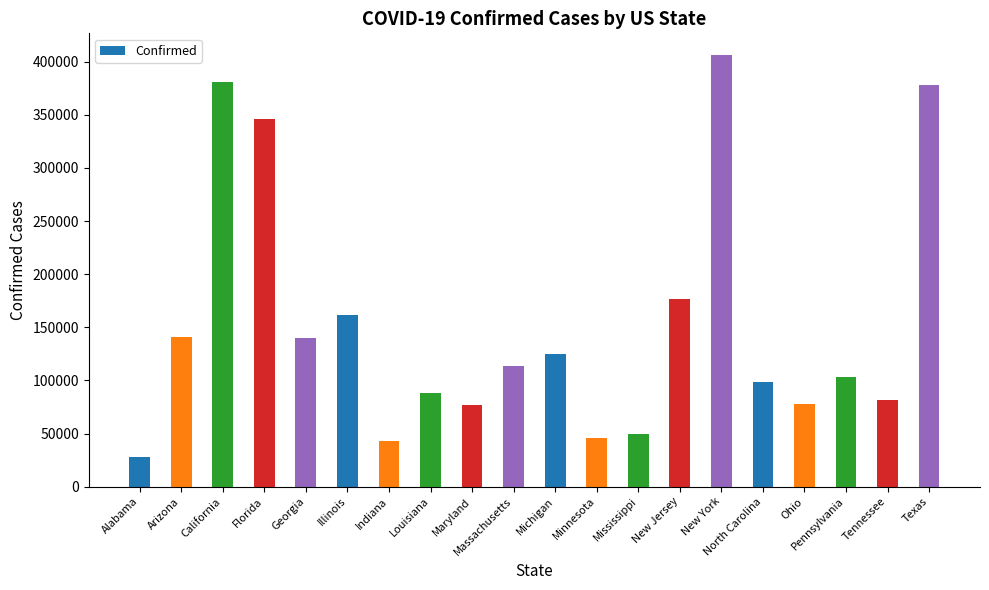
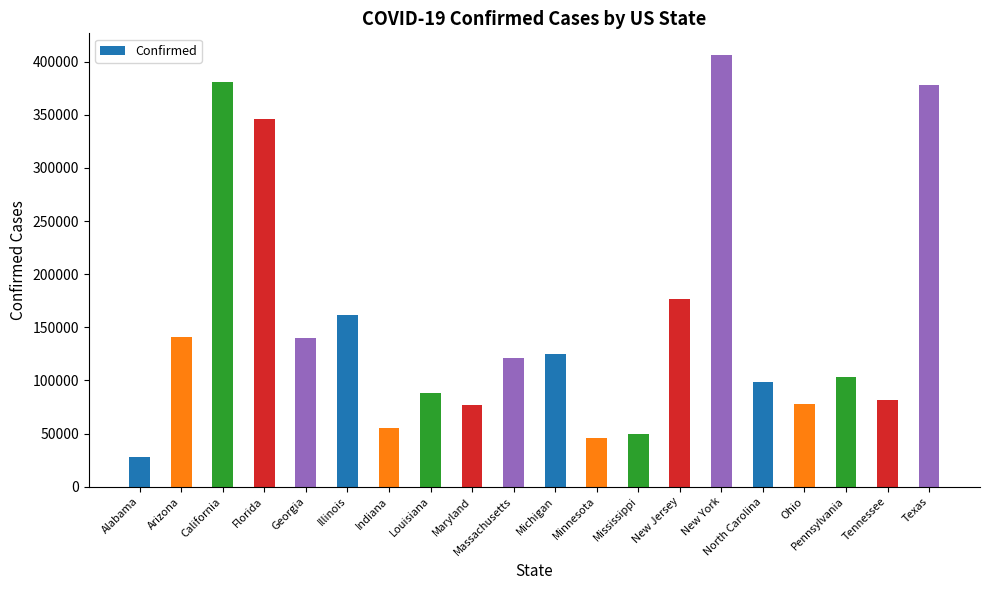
  {
    "Alabama": 28000,
    "Arizona": 141000,
    "California": 381000,
    "Florida": 346000,
    "Georgia": 140000,
    "Illinois": 162000,
-   "Indiana": 43000,
+   "Indiana": 56000,
    "Louisiana": 89000,
    "Maryland": 77000,
-   "Massachusetts": 113000,
+   "Massachusetts": 121000,
    "Michigan": 125000,
    "Minnesota": 45000,
    "Mississippi": 50000,
    "New Jersey": 177000,
    "New York": 406000,
    "North Carolina": 98000,
    "Ohio": 78000,
    "Pennsylvania": 103000,
    "Tennessee": 81000,
    "Texas": 378000
  }
